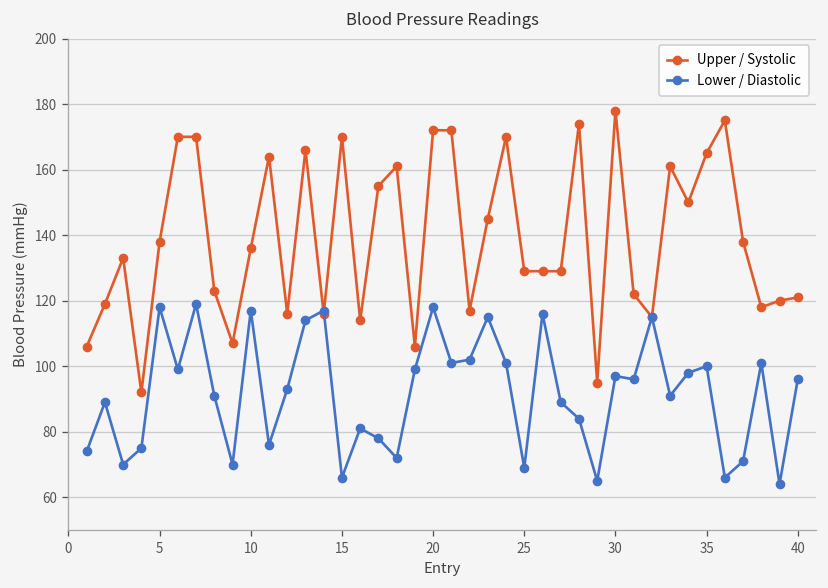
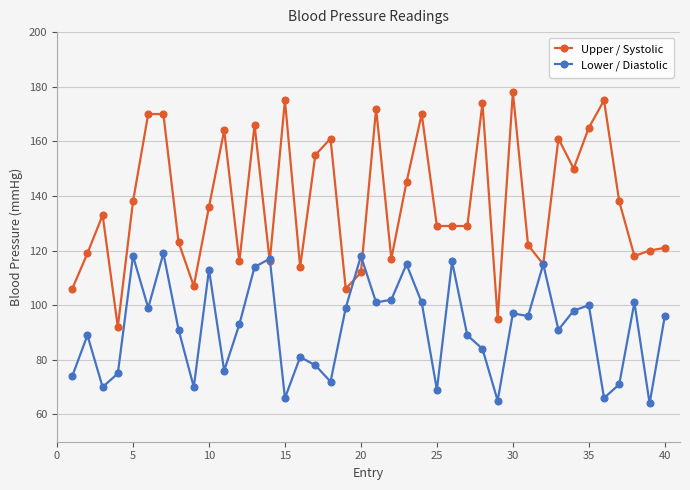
  {
    "Upper / Systolic": {
      "5": 138,
      "10": 136,
-     "15": 170,
-     "20": 172,
+     "15": 175,
+     "20": 112,
      "25": 129,
      "30": 178,
      "35": 165,
      "40": 121
    },
    "Lower / Diastolic": {
      "5": 118,
-     "10": 117,
+     "10": 113,
      "15": 66,
      "20": 118,
      "25": 69,
      "30": 97,
      "35": 100,
      "40": 96
    }
  }
